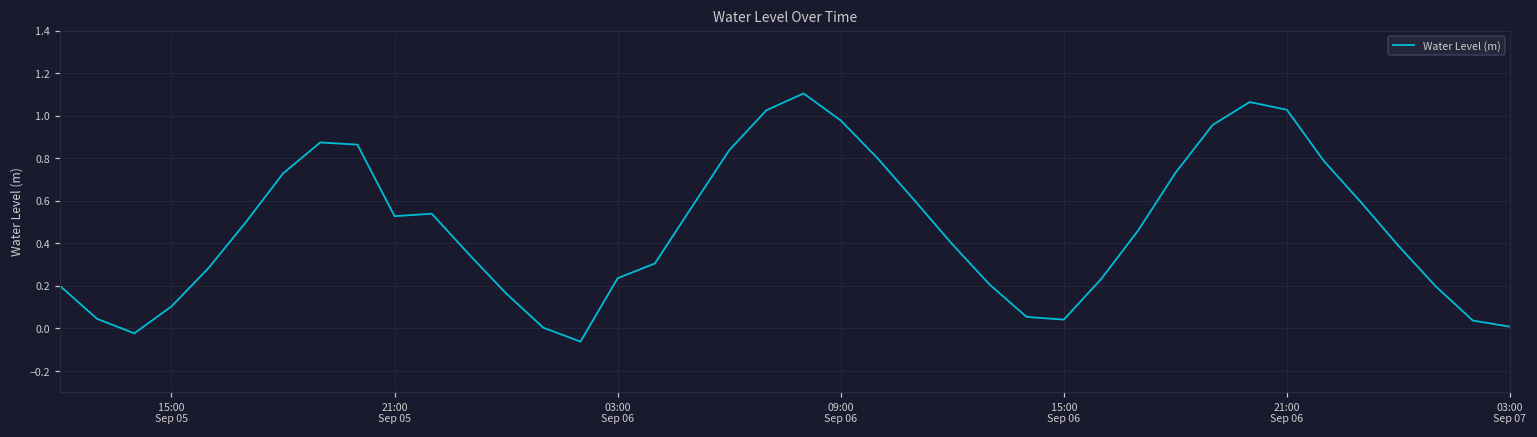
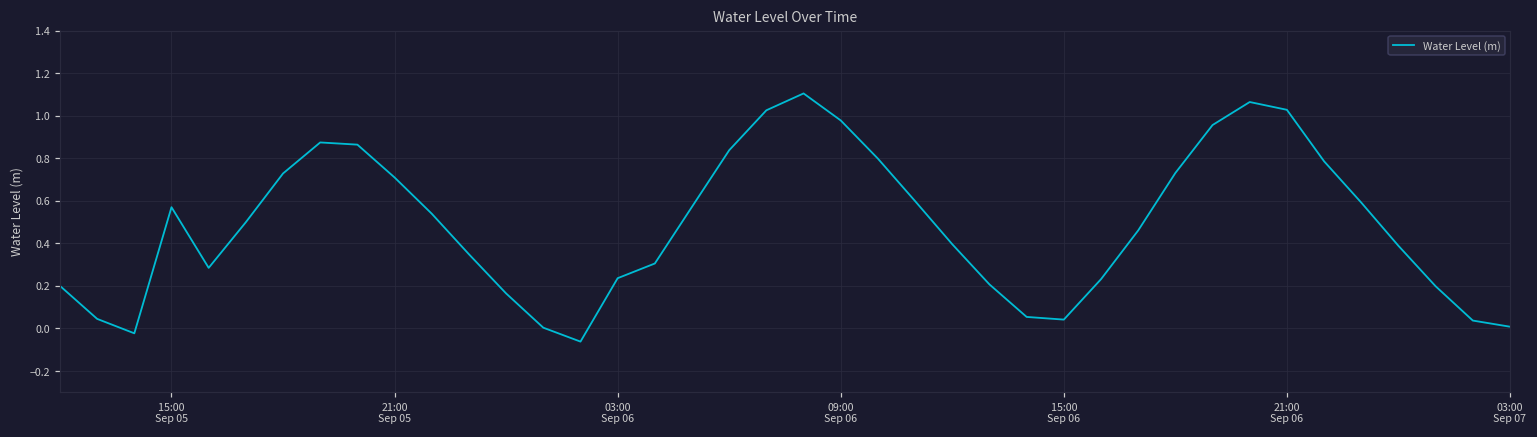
  {
-   "15:00 Sep 05": 0.10,
-   "21:00 Sep 05": 0.53,
+   "15:00 Sep 05": 0.57,
+   "21:00 Sep 05": 0.71,
    "03:00 Sep 06": 0.24,
    "09:00 Sep 06": 0.98,
    "15:00 Sep 06": 0.04,
    "21:00 Sep 06": 1.03,
    "03:00 Sep 07": 0.01
  }
